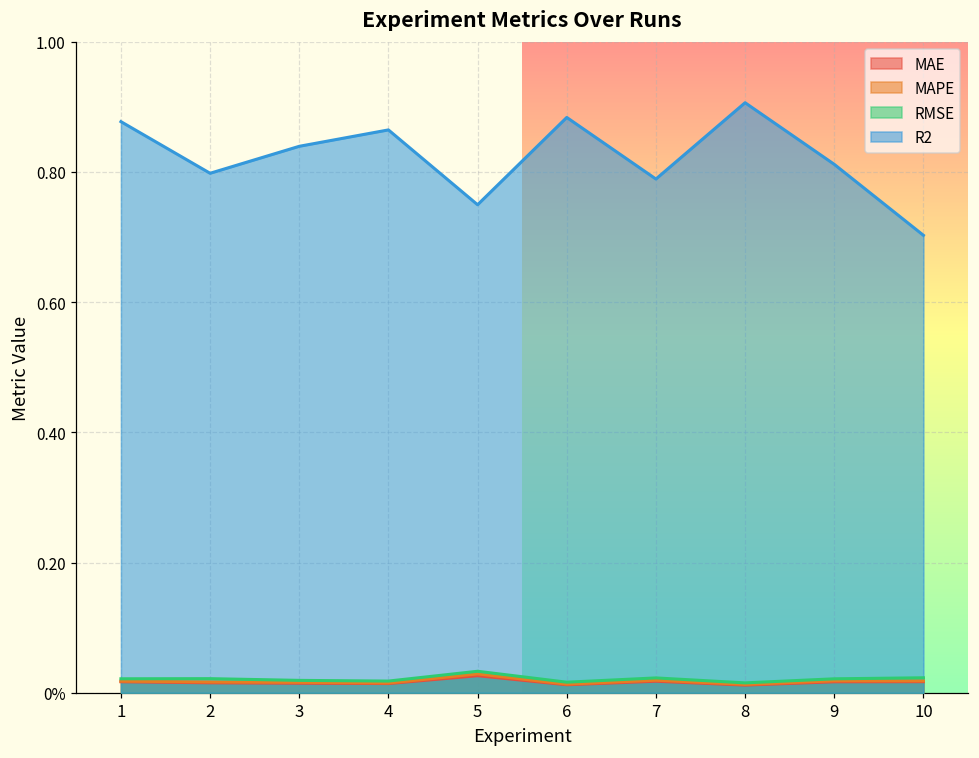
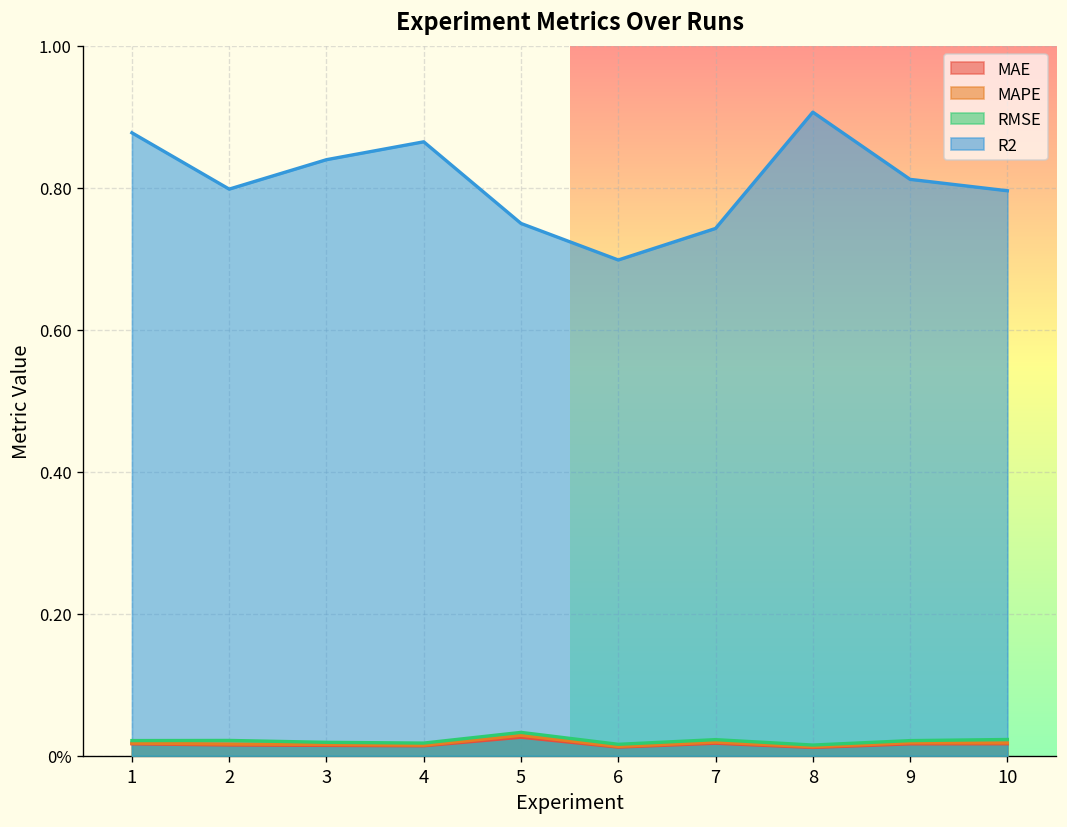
  {
    "RMSE": {
      "2": 0.02,
      "10": 0.02
    },
    "R2": {
      "1": 0.88,
      "2": 0.80,
      "3": 0.84,
      "4": 0.86,
      "5": 0.75,
-     "6": 0.88,
-     "7": 0.79,
+     "6": 0.70,
+     "7": 0.74,
      "8": 0.91,
      "9": 0.81,
-     "10": 0.70
+     "10": 0.80
    }
  }
